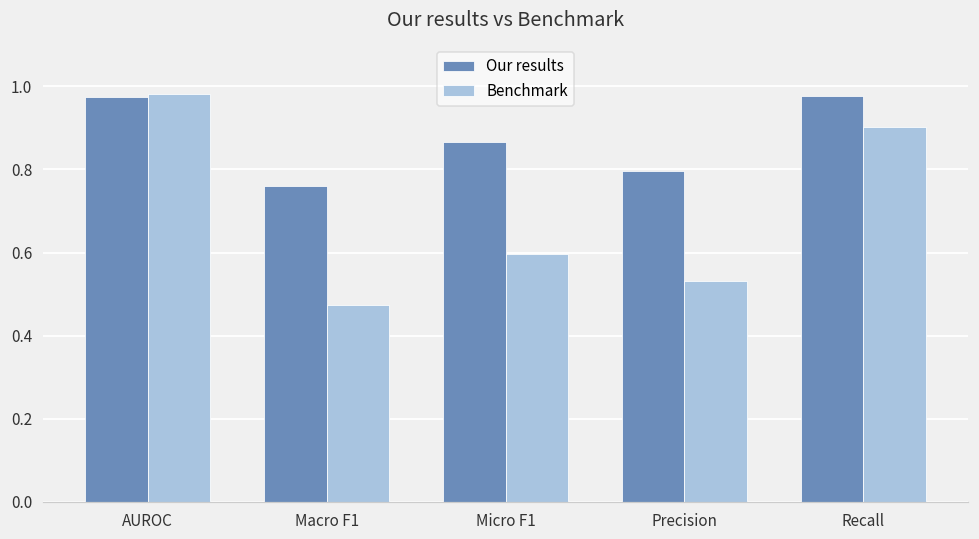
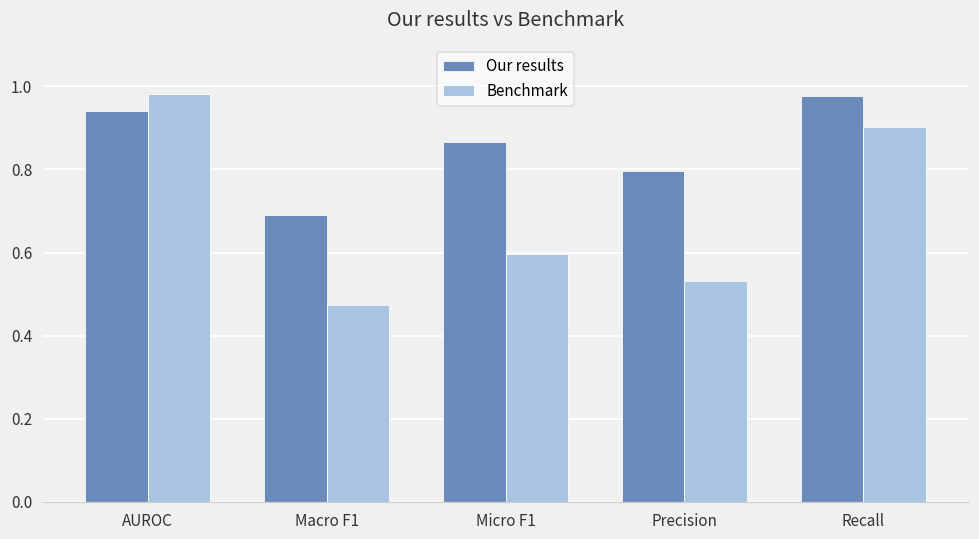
  {
    "Our results": {
-     "AUROC": 0.98,
-     "Macro F1": 0.76,
+     "AUROC": 0.94,
+     "Macro F1": 0.69,
      "Micro F1": 0.87,
      "Precision": 0.80,
      "Recall": 0.98
    },
    "Benchmark": {
      "AUROC": 0.98,
      "Macro F1": 0.47,
      "Micro F1": 0.60,
      "Precision": 0.53,
      "Recall": 0.90
    }
  }
